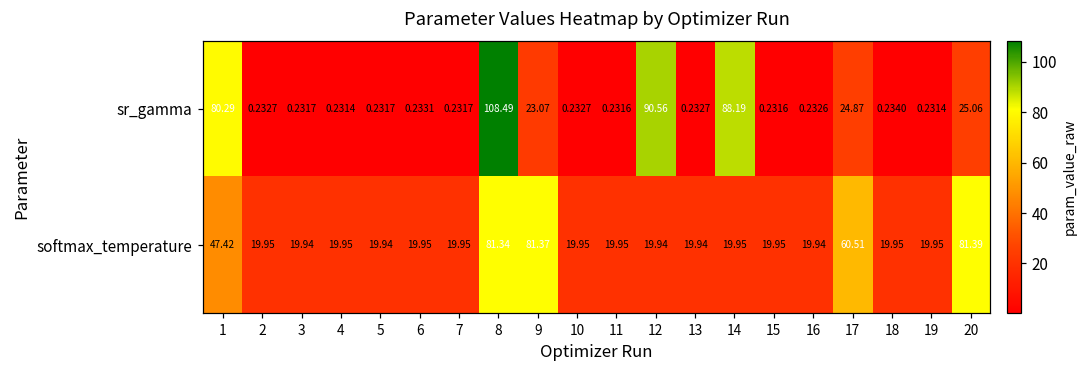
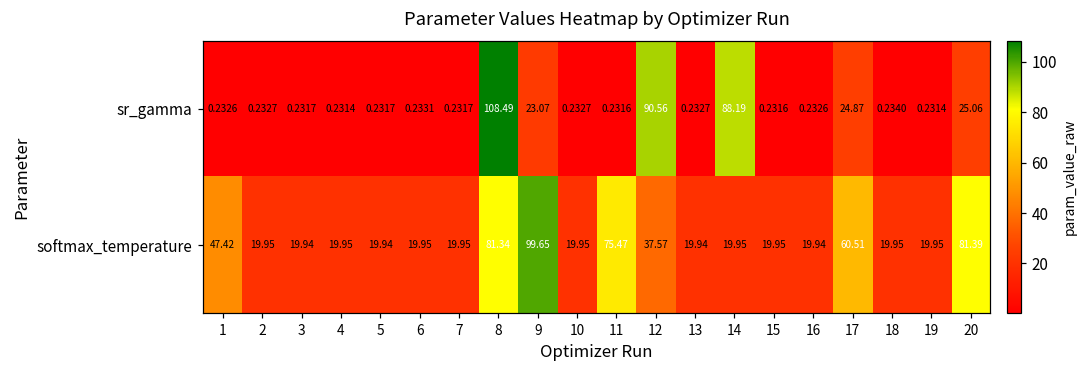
  {
    "sr_gamma": {
-     "1": 80.29,
+     "1": 0.2326,
      "2": 0.2327,
      "3": 0.2317,
      "4": 0.2314,
      "5": 0.2317,
      "6": 0.2331,
      "7": 0.2317,
      "8": 108.49,
      "9": 23.07,
      "10": 0.2327,
      "11": 0.2316,
      "12": 90.56,
      "13": 0.2327,
      "14": 88.19,
      "15": 0.2316,
      "16": 0.2326,
      "17": 24.87,
      "18": 0.2340,
      "19": 0.2314,
      "20": 25.06
    },
    "softmax_temperature": {
      "1": 47.42,
      "2": 19.95,
      "3": 19.94,
      "4": 19.95,
      "5": 19.94,
      "6": 19.95,
      "7": 19.95,
      "8": 81.34,
-     "9": 81.37,
+     "9": 99.65,
      "10": 19.95,
-     "11": 19.95,
-     "12": 19.94,
+     "11": 75.47,
+     "12": 37.57,
      "13": 19.94,
      "14": 19.95,
      "15": 19.95,
      "16": 19.94,
      "17": 60.51,
      "18": 19.95,
      "19": 19.95,
      "20": 81.39
    }
  }
